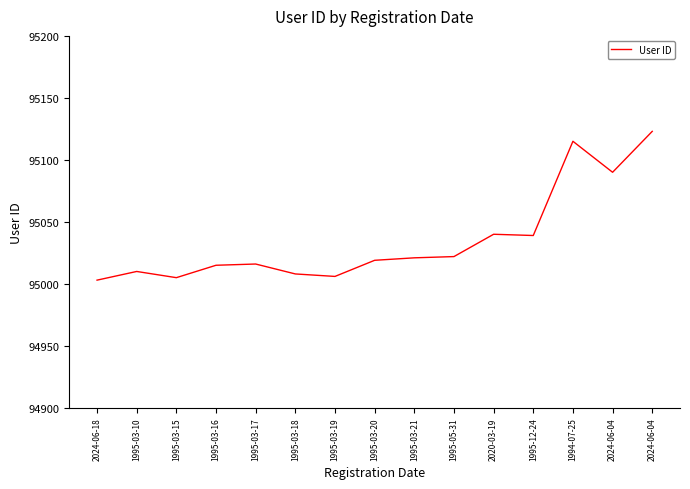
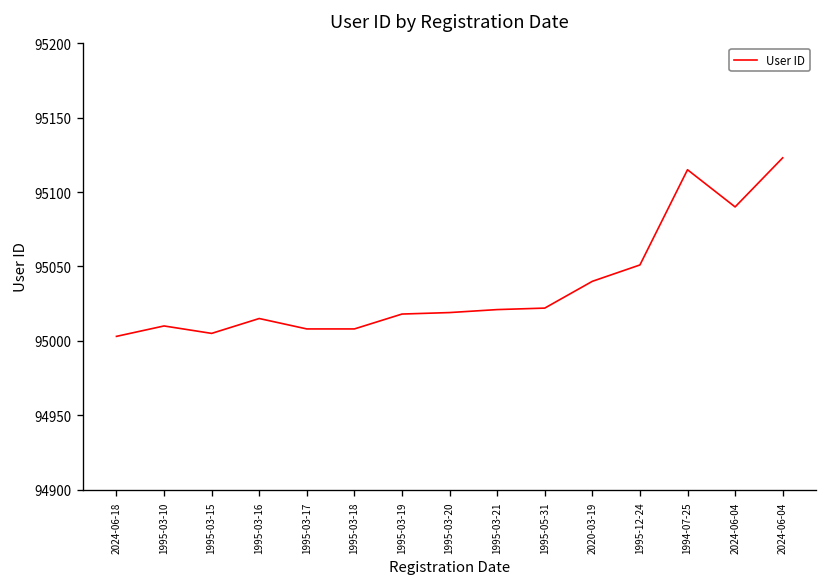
  {
    "2024-06-18": 95003,
    "1995-03-10": 95010,
    "1995-03-15": 95005,
    "1995-03-16": 95015,
-   "1995-03-17": 95016,
+   "1995-03-17": 95008,
    "1995-03-18": 95008,
-   "1995-03-19": 95006,
+   "1995-03-19": 95018,
    "1995-03-20": 95019,
    "1995-03-21": 95021,
    "1995-05-31": 95022,
    "2020-03-19": 95040,
-   "1995-12-24": 95039,
+   "1995-12-24": 95051,
    "1994-07-25": 95115
  }
